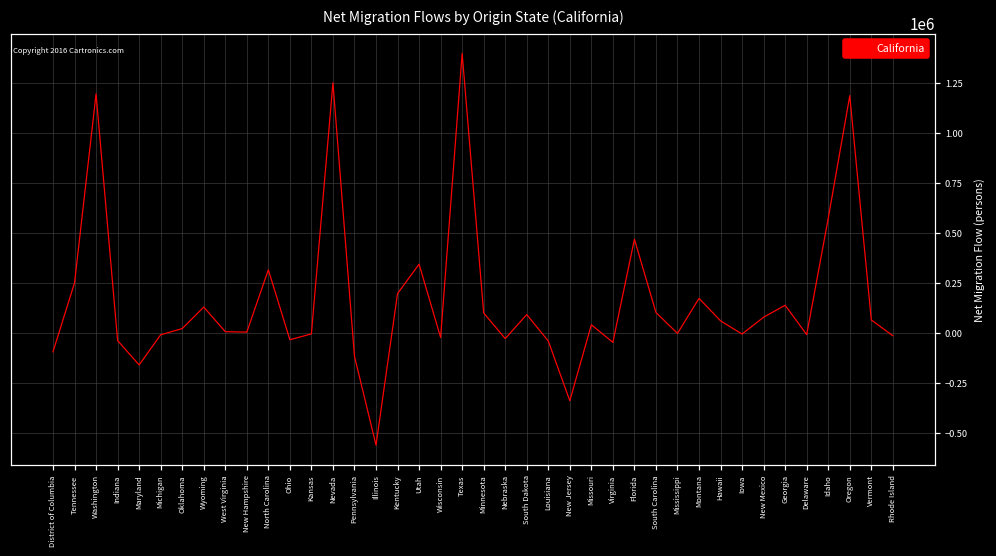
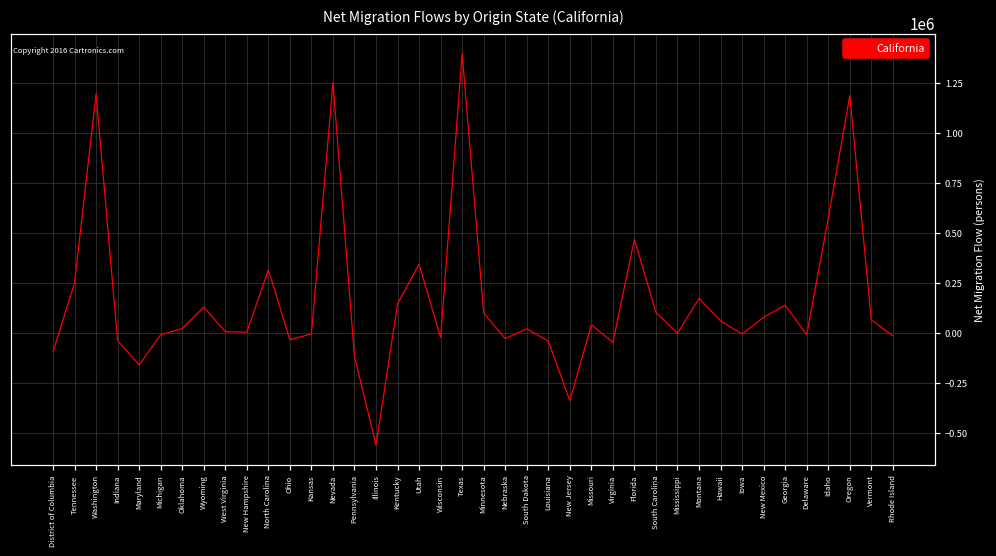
  {
    "District of Columbia": -100000,
    "Tennessee": 250000,
    "Washington": 1190000,
    "Indiana": -40000,
    "Maryland": -160000,
    "Michigan": -10000,
    "Oklahoma": 20000,
    "Wyoming": 130000,
    "West Virginia": 10000,
    "New Hampshire": 0,
    "North Carolina": 310000,
    "Ohio": -30000,
    "Kansas": -10000,
    "Nevada": 1250000,
    "Pennsylvania": -120000,
    "Illinois": -560000,
-   "Kentucky": 200000,
+   "Kentucky": 140000,
    "Utah": 340000,
    "Wisconsin": -20000,
    "Texas": 1400000,
    "Minnesota": 100000,
    "Nebraska": -30000,
-   "South Dakota": 90000,
+   "South Dakota": 20000,
    "Louisiana": -40000,
    "New Jersey": -340000,
    "Missouri": 40000,
    "Virginia": -50000,
    "Florida": 470000,
    "South Carolina": 100000,
    "Mississippi": 0,
    "Montana": 170000,
    "Hawaii": 60000,
    "Iowa": -10000,
    "New Mexico": 80000,
    "Georgia": 140000,
    "Delaware": -10000,
    "Idaho": 570000,
    "Oregon": 1180000,
    "Vermont": 60000,
    "Rhode Island": -10000
  }
